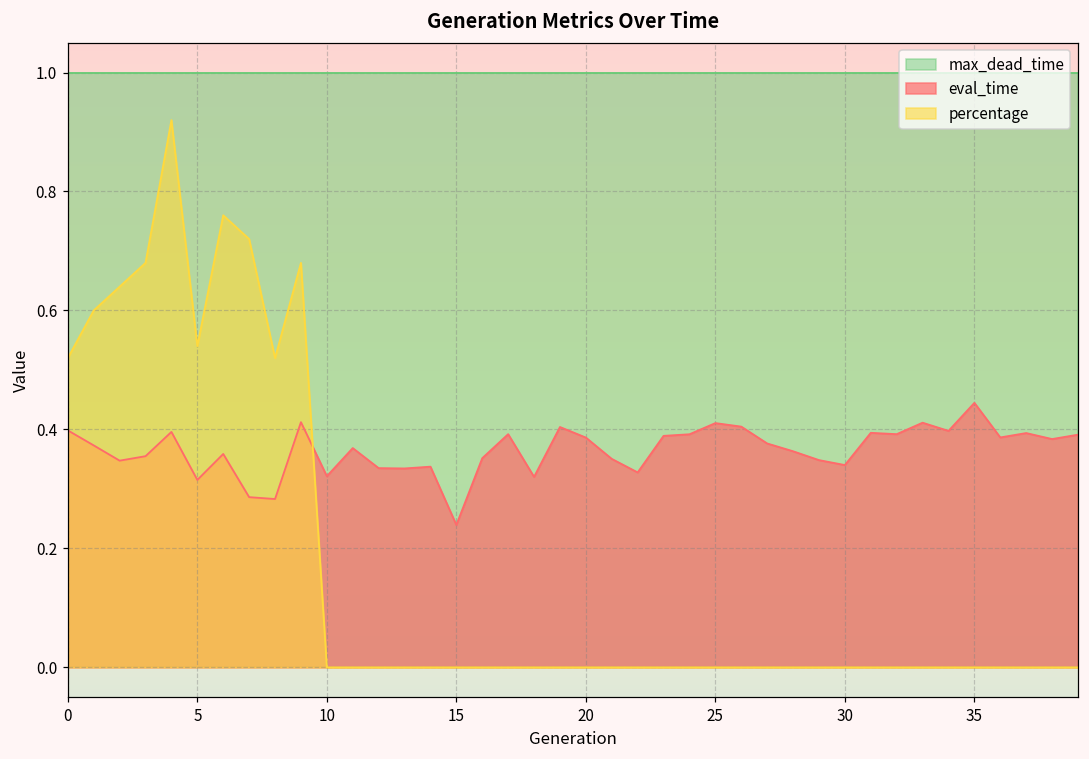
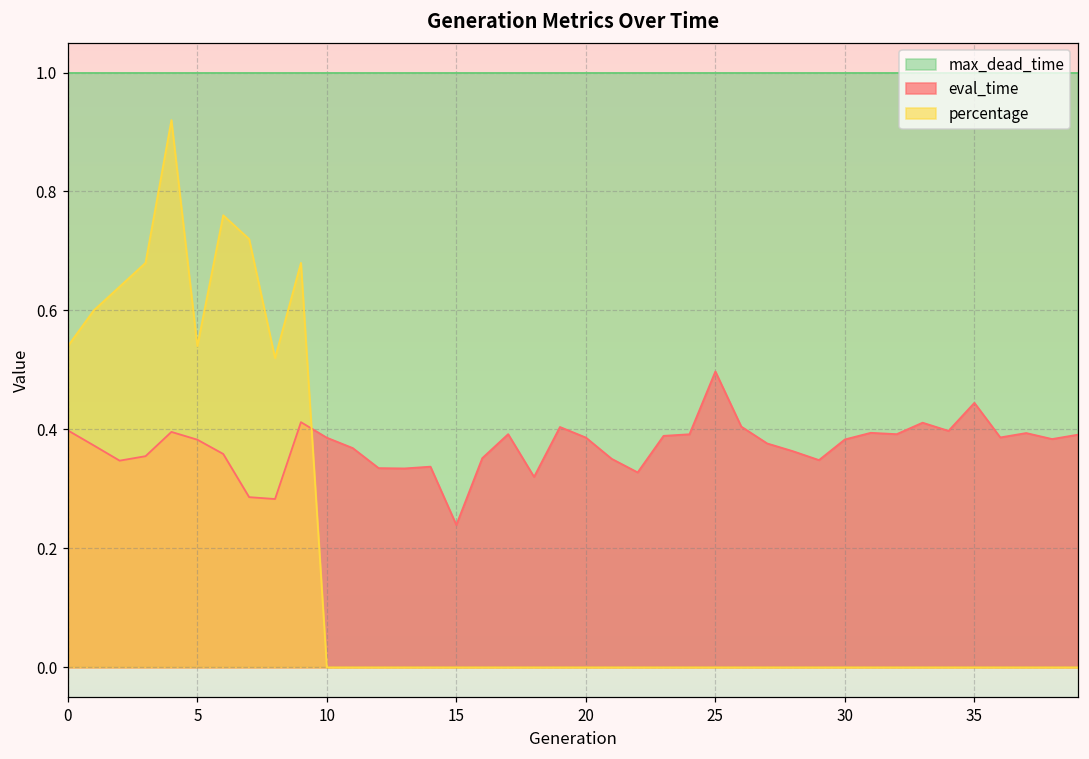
  {
    "max_dead_time": {
      "0": 1.00,
      "5": 1.00,
      "10": 1.00,
      "15": 1.00,
      "20": 1.00,
      "25": 1.00,
      "30": 1.00
    },
    "eval_time": {
      "0": 0.40,
-     "5": 0.32,
-     "10": 0.32,
+     "5": 0.38,
+     "10": 0.39,
      "15": 0.24,
      "20": 0.39,
-     "25": 0.41,
-     "30": 0.34,
+     "25": 0.50,
+     "30": 0.38,
      "35": 0.44
    },
    "percentage": {
-     "0": 0.52,
+     "0": 0.54,
      "5": 0.54,
      "10": 0.00,
      "15": 0.00,
      "20": 0.00,
      "25": 0.00,
      "30": 0.00,
      "35": 0.00
    }
  }
